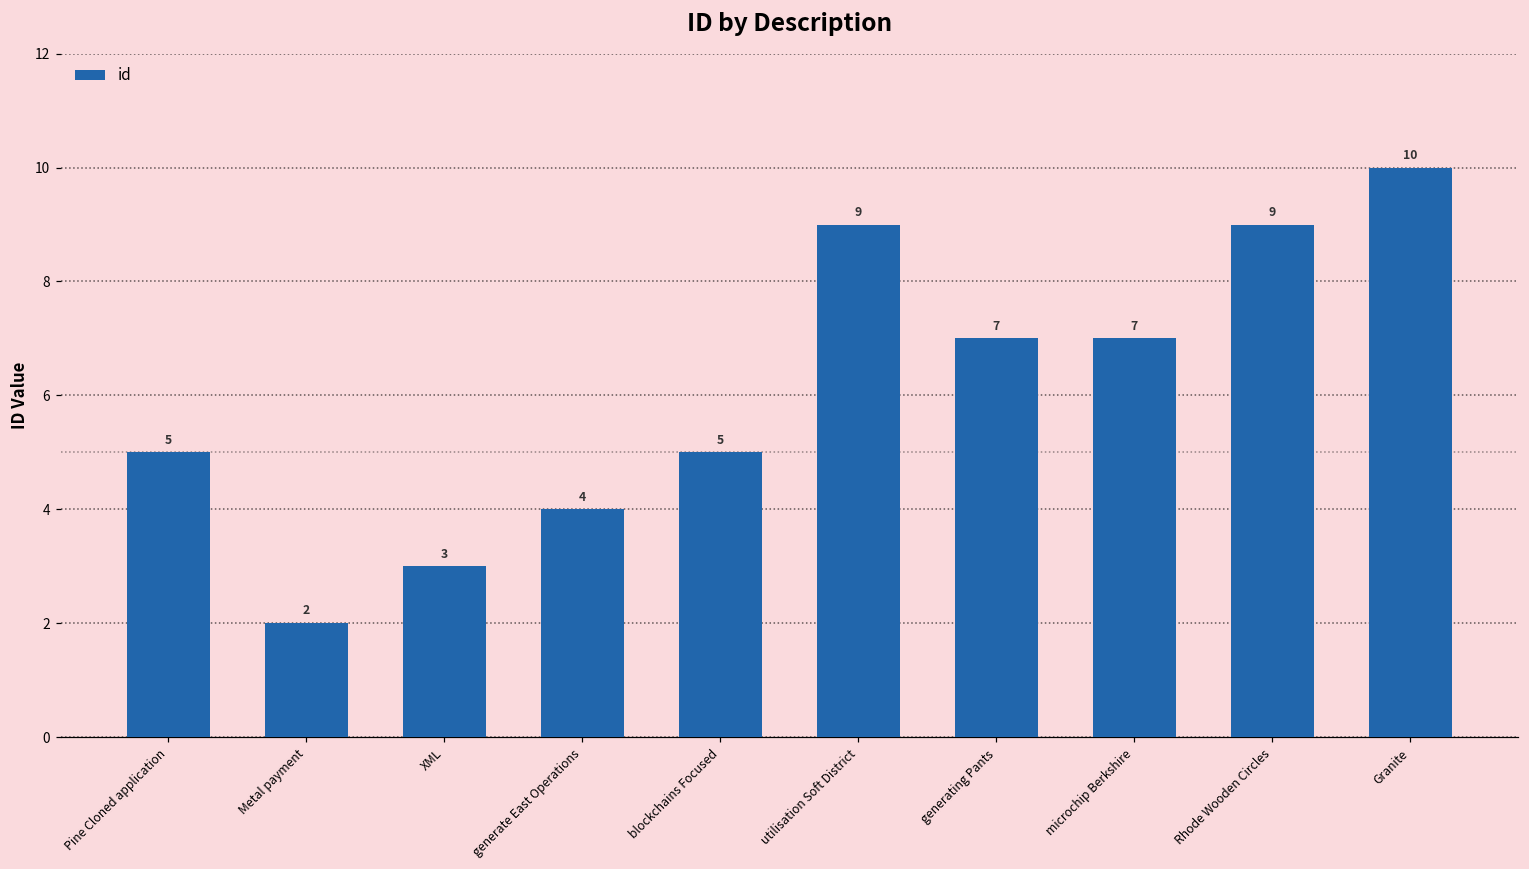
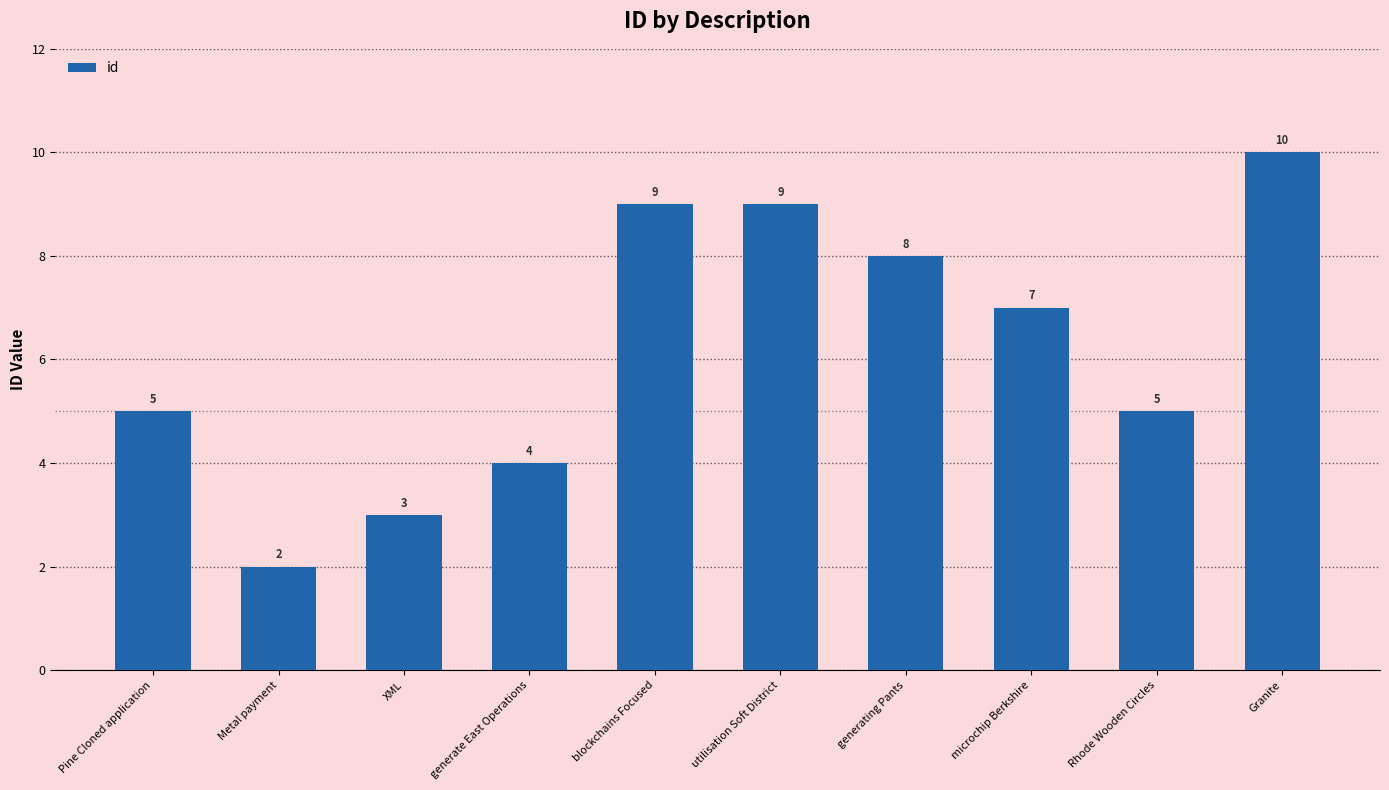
  {
    "Pine Cloned application": 5,
    "Metal payment": 2,
    "XML": 3,
    "generate East Operations": 4,
-   "blockchains Focused": 5,
+   "blockchains Focused": 9,
    "utilisation Soft District": 9,
-   "generating Pants": 7,
+   "generating Pants": 8,
    "microchip Berkshire": 7,
-   "Rhode Wooden Circles": 9,
+   "Rhode Wooden Circles": 5,
    "Granite": 10
  }
